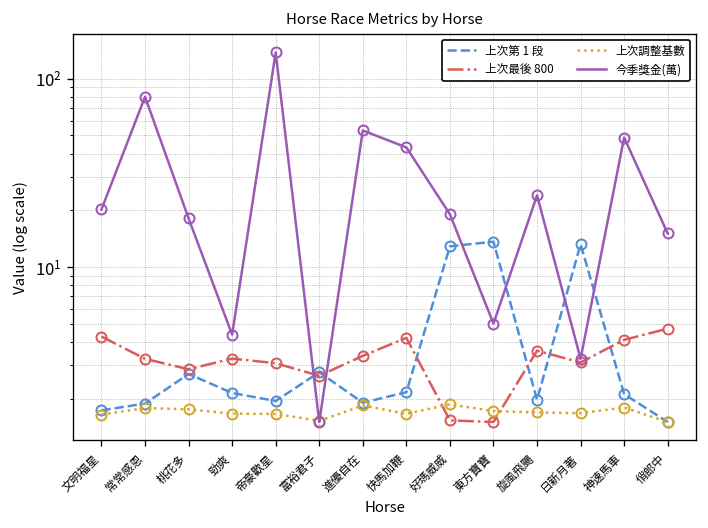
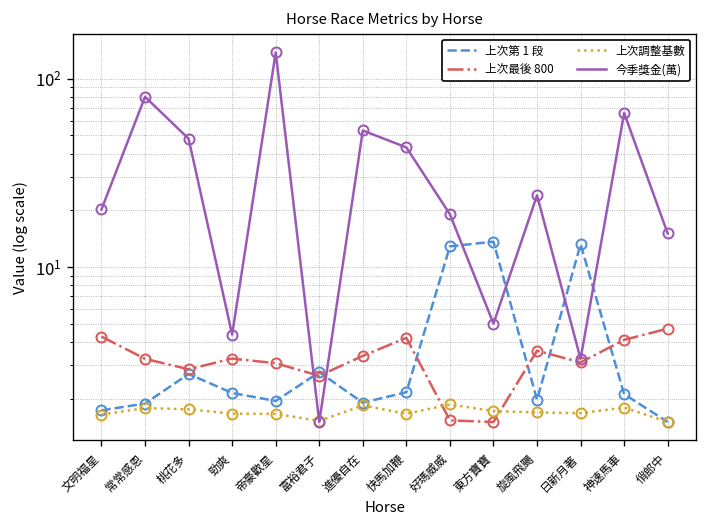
  {
    "上次第 1 段": {
      "文明福星": 1.7,
      "常常感恩": 1.9,
      "桃花多": 2.7,
      "勁爽": 2.1,
      "帝豪歡星": 2,
      "富裕君子": 2.8,
      "快馬加鞭": 2.2,
      "好瑪威威": 13,
      "東方寶寶": 14,
      "旋風飛颺": 2,
      "日新月著": 13,
      "神速馬車": 2.1
    },
    "上次最後 800": {
      "文明福星": 4.3,
      "常常感恩": 3.3,
      "桃花多": 2.9,
      "勁爽": 3.3,
      "帝豪歡星": 3,
      "富裕君子": 2.6,
      "進優自在": 3.4,
      "快馬加鞭": 4.2,
      "好瑪威威": 1.5,
      "東方寶寶": 1.5,
      "旋風飛颺": 3.6,
      "日新月著": 3,
      "神速馬車": 4,
      "俏郎中": 4.7
    },
    "上次調整基數": {
      "文明福星": 1.6,
      "常常感恩": 1.8,
      "桃花多": 1.8,
      "勁爽": 1.7,
      "帝豪歡星": 1.7,
      "快馬加鞭": 1.7,
      "好瑪威威": 1.9,
      "東方寶寶": 1.7,
      "旋風飛颺": 1.7,
      "日新月著": 1.7,
      "神速馬車": 1.8
    },
    "今季獎金(萬)": {
      "文明福星": 20,
      "常常感恩": 80,
-     "桃花多": 18,
+     "桃花多": 48,
      "勁爽": 4.4,
      "帝豪歡星": 140,
      "進優自在": 53,
      "快馬加鞭": 43,
      "好瑪威威": 19,
      "東方寶寶": 5,
      "旋風飛颺": 24,
      "日新月著": 3.3,
-     "神速馬車": 49,
+     "神速馬車": 66,
      "俏郎中": 15
    }
  }
